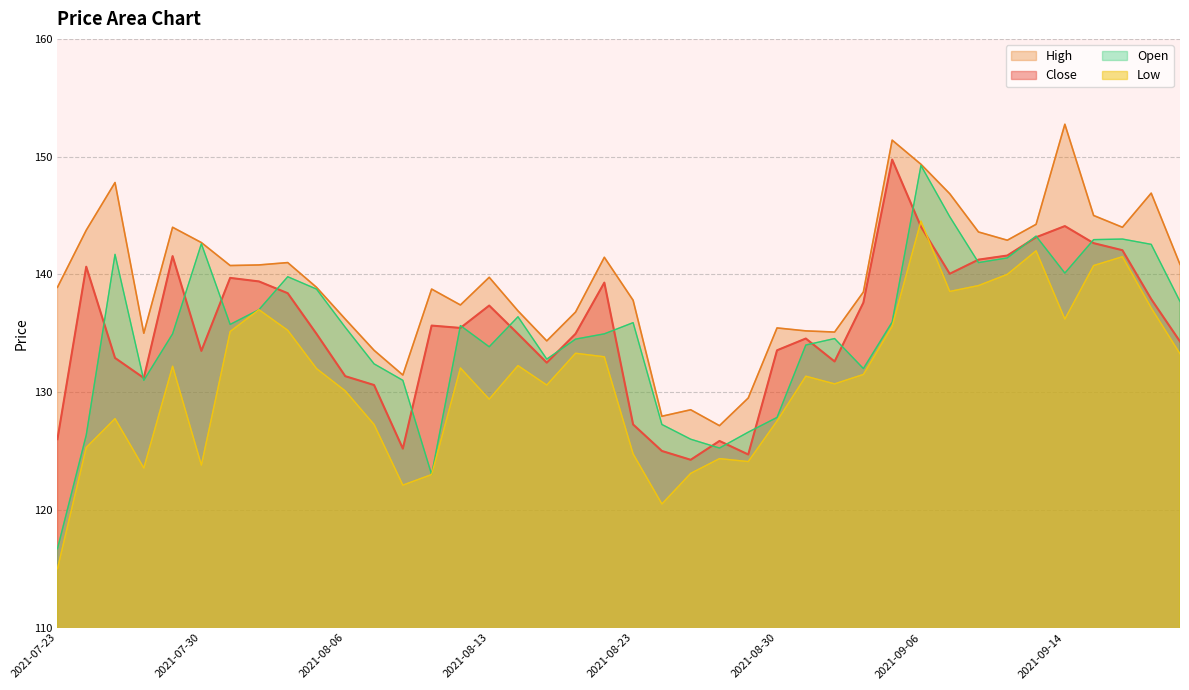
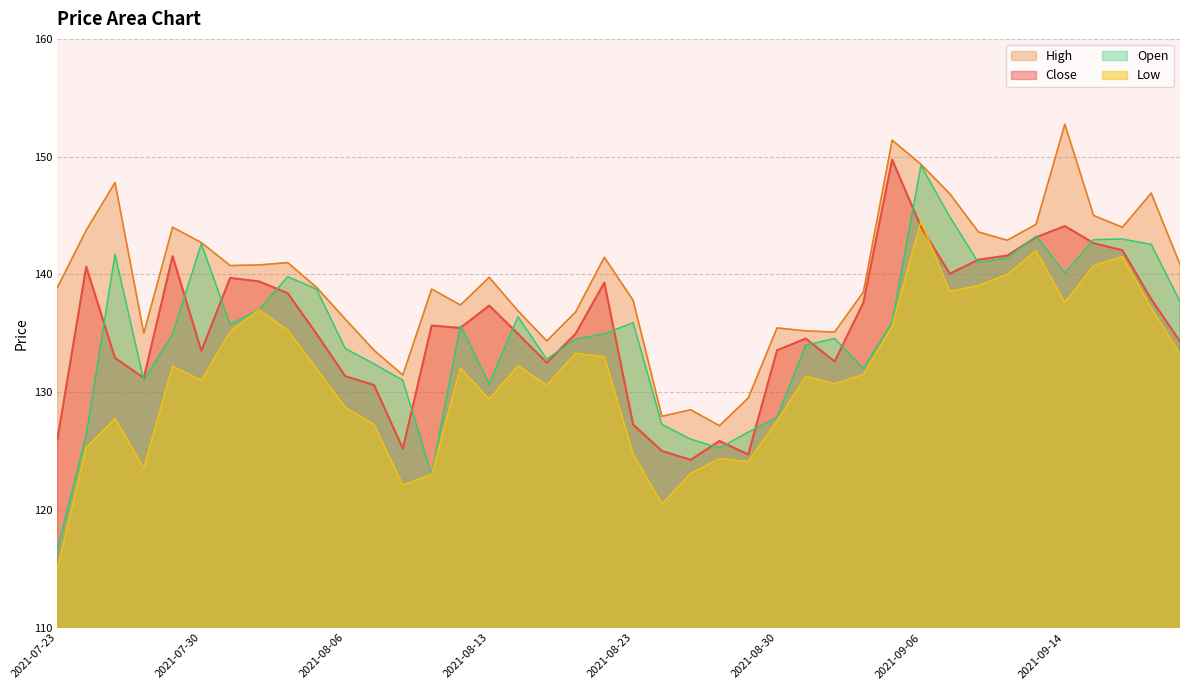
  {
    "Open": {
      "2021-07-23": 116.7,
-     "2021-08-06": 135.5,
-     "2021-08-13": 133.9,
+     "2021-08-06": 133.7,
+     "2021-08-13": 130.7,
      "2021-08-23": 135.9,
      "2021-08-30": 127.9,
      "2021-09-14": 140.1
    },
    "Low": {
      "2021-07-23": 115.0,
-     "2021-07-30": 123.8,
-     "2021-08-06": 130.1,
+     "2021-07-30": 131.0,
+     "2021-08-06": 128.7,
      "2021-08-13": 129.4,
      "2021-08-23": 124.8,
      "2021-08-30": 127.6,
      "2021-09-06": 144.5,
-     "2021-09-14": 136.2
+     "2021-09-14": 137.6
    }
  }
